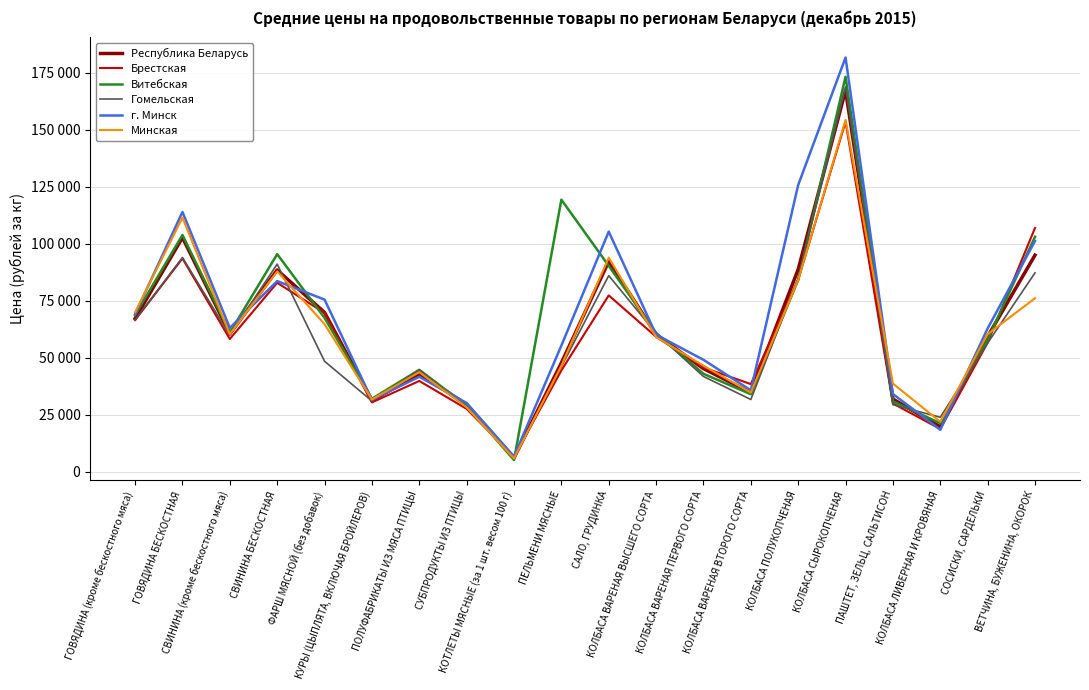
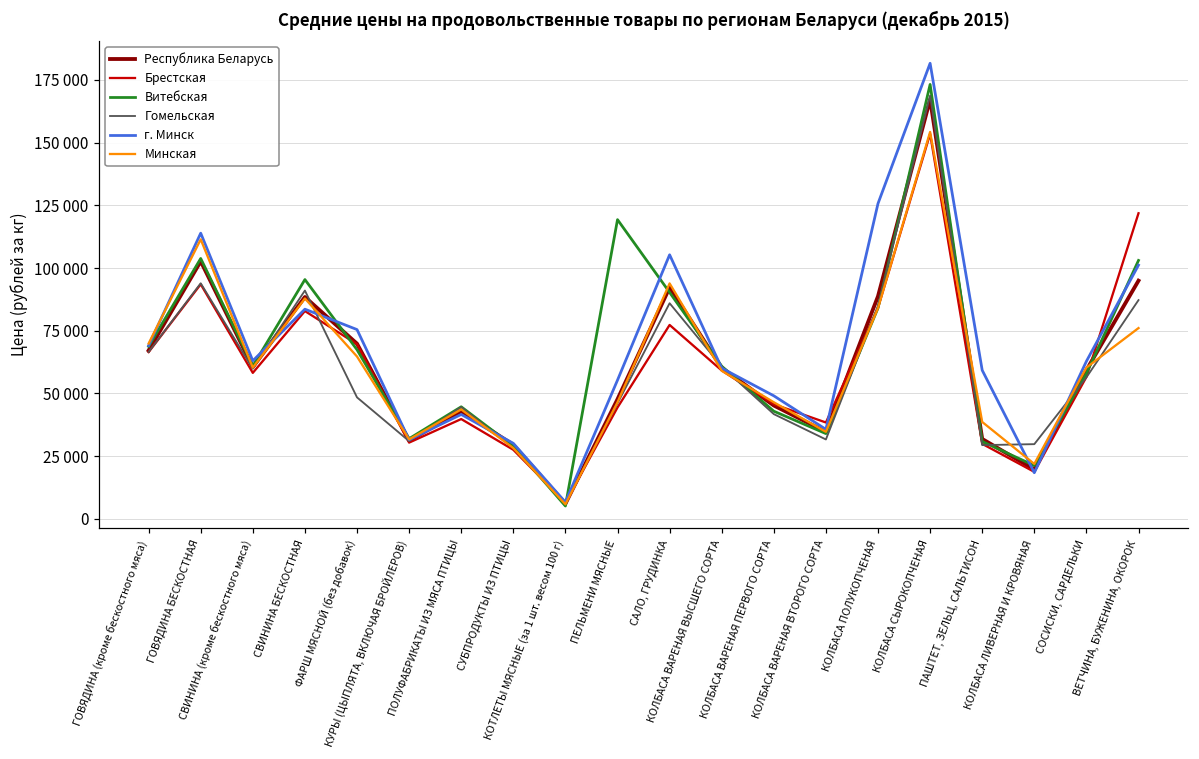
  {
    "Брестская": {
      "СВИНИНА (кроме бескостного мяса)": 58000,
      "ПОЛУФАБРИКАТЫ ИЗ МЯСА ПТИЦЫ": 40000,
      "ПЕЛЬМЕНИ МЯСНЫЕ": 44000,
      "САЛО, ГРУДИНКА": 77000,
      "КОЛБАСА ВАРЕНАЯ ВТОРОГО СОРТА": 38000,
-     "ВЕТЧИНА, БУЖЕНИНА, ОКОРОК": 107000
+     "ВЕТЧИНА, БУЖЕНИНА, ОКОРОК": 122000
    },
    "Гомельская": {
      "СВИНИНА БЕСКОСТНАЯ": 91000,
      "ФАРШ МЯСНОЙ (без добавок)": 48000,
      "САЛО, ГРУДИНКА": 86000,
      "КОЛБАСА ВАРЕНАЯ ПЕРВОГО СОРТА": 42000,
      "КОЛБАСА ВАРЕНАЯ ВТОРОГО СОРТА": 32000,
      "КОЛБАСА СЫРОКОПЧЕНАЯ": 169000,
-     "КОЛБАСА ЛИВЕРНАЯ И КРОВЯНАЯ": 24000,
+     "КОЛБАСА ЛИВЕРНАЯ И КРОВЯНАЯ": 30000,
      "ВЕТЧИНА, БУЖЕНИНА, ОКОРОК": 87000
    },
    "Минская": {
      "ГОВЯДИНА БЕСКОСТНАЯ": 111000,
      "ФАРШ МЯСНОЙ (без добавок)": 65000,
      "САЛО, ГРУДИНКА": 94000,
      "ПАШТЕТ, ЗЕЛЬЦ, САЛЬТИСОН": 39000,
      "ВЕТЧИНА, БУЖЕНИНА, ОКОРОК": 76000
    },
    "Республика Беларусь": {
      "ПЕЛЬМЕНИ МЯСНЫЕ": 48000,
      "САЛО, ГРУДИНКА": 92000,
      "КОЛБАСА ПОЛУКОПЧЕНАЯ": 89000,
      "КОЛБАСА СЫРОКОПЧЕНАЯ": 167000,
      "ВЕТЧИНА, БУЖЕНИНА, ОКОРОК": 95000
    },
    "Витебская": {
      "СВИНИНА БЕСКОСТНАЯ": 95000,
      "ФАРШ МЯСНОЙ (без добавок)": 67000,
      "ПЕЛЬМЕНИ МЯСНЫЕ": 119000,
      "САЛО, ГРУДИНКА": 90000,
      "КОЛБАСА ВАРЕНАЯ ПЕРВОГО СОРТА": 43000,
      "КОЛБАСА СЫРОКОПЧЕНАЯ": 173000,
      "СОСИСКИ, САРДЕЛЬКИ": 58000,
      "ВЕТЧИНА, БУЖЕНИНА, ОКОРОК": 103000
    },
    "г. Минск": {
      "ГОВЯДИНА БЕСКОСТНАЯ": 114000,
      "СВИНИНА (кроме бескостного мяса)": 63000,
      "ФАРШ МЯСНОЙ (без добавок)": 75000,
      "ПОЛУФАБРИКАТЫ ИЗ МЯСА ПТИЦЫ": 42000,
      "ПЕЛЬМЕНИ МЯСНЫЕ": 55000,
      "САЛО, ГРУДИНКА": 105000,
      "КОЛБАСА ВАРЕНАЯ ПЕРВОГО СОРТА": 49000,
      "КОЛБАСА ПОЛУКОПЧЕНАЯ": 126000,
      "КОЛБАСА СЫРОКОПЧЕНАЯ": 182000,
-     "ПАШТЕТ, ЗЕЛЬЦ, САЛЬТИСОН": 34000,
+     "ПАШТЕТ, ЗЕЛЬЦ, САЛЬТИСОН": 59000,
      "СОСИСКИ, САРДЕЛЬКИ": 63000,
      "ВЕТЧИНА, БУЖЕНИНА, ОКОРОК": 101000
    }
  }
